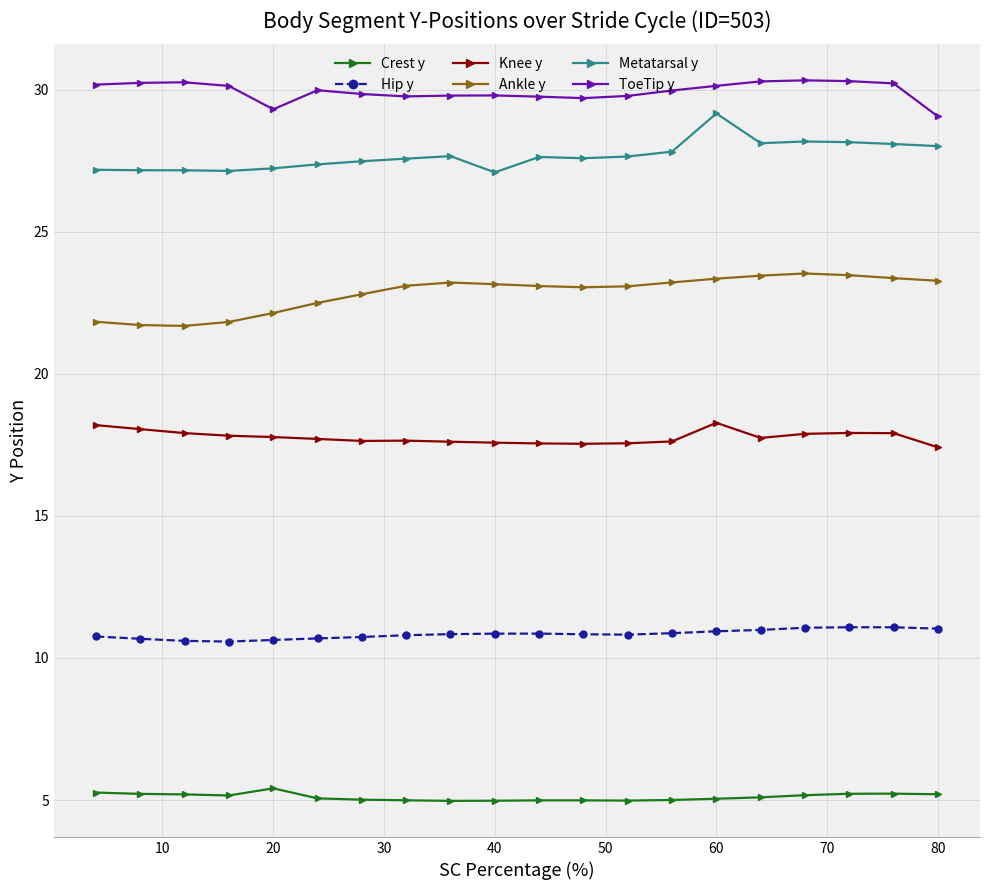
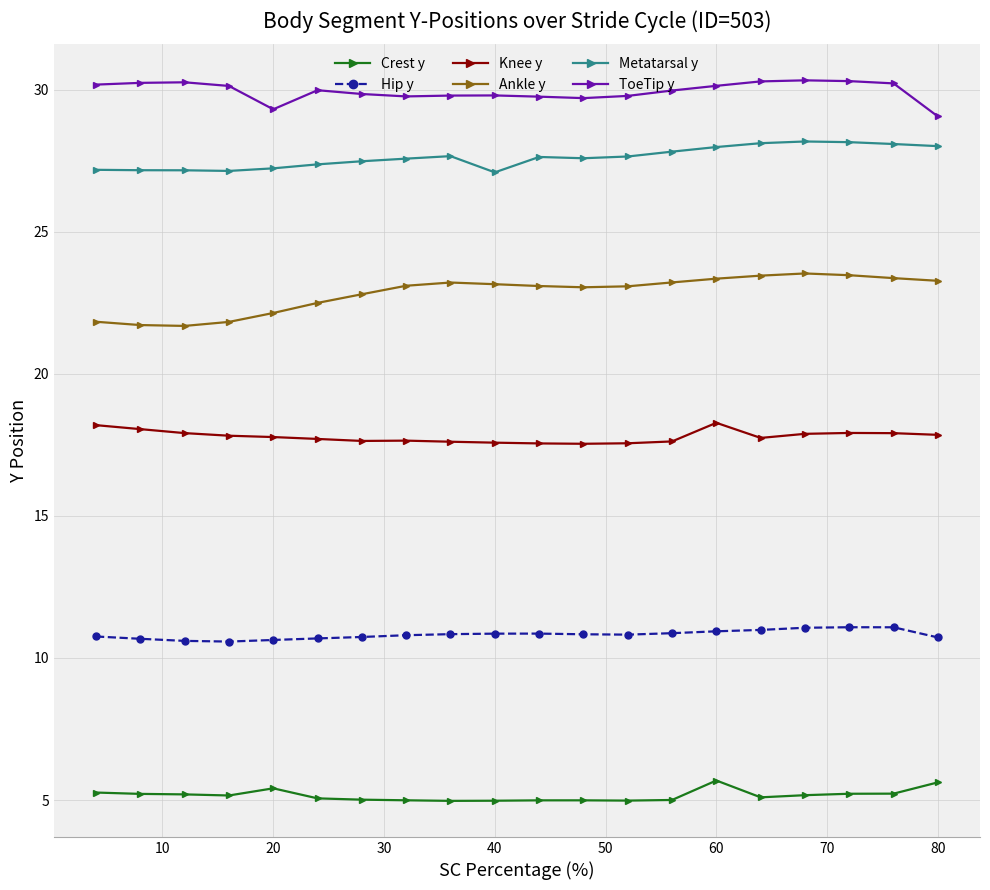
  {
    "Crest y": {
      "20": 5.4,
      "40": 5.0,
-     "60": 5.0,
-     "80": 5.2
+     "60": 5.7,
+     "80": 5.6
    },
    "Hip y": {
      "20": 10.6,
      "40": 10.9,
      "60": 10.9,
-     "80": 11.0
+     "80": 10.7
    },
    "Knee y": {
      "20": 17.8,
      "40": 17.6,
      "60": 18.3,
-     "80": 17.4
+     "80": 17.9
    },
    "Ankle y": {
      "20": 22.1,
      "40": 23.2,
      "60": 23.3,
      "80": 23.3
    },
    "Metatarsal y": {
      "20": 27.2,
      "40": 27.1,
-     "60": 29.2,
+     "60": 28.0,
      "80": 28.0
    },
    "ToeTip y": {
      "20": 29.3,
      "40": 29.8,
      "60": 30.1,
      "80": 29.1
    }
  }
